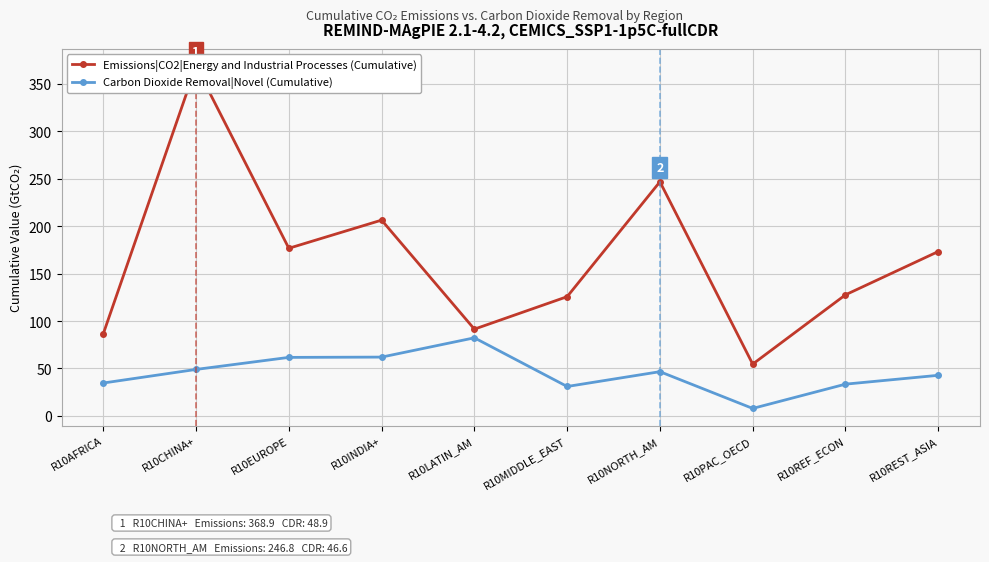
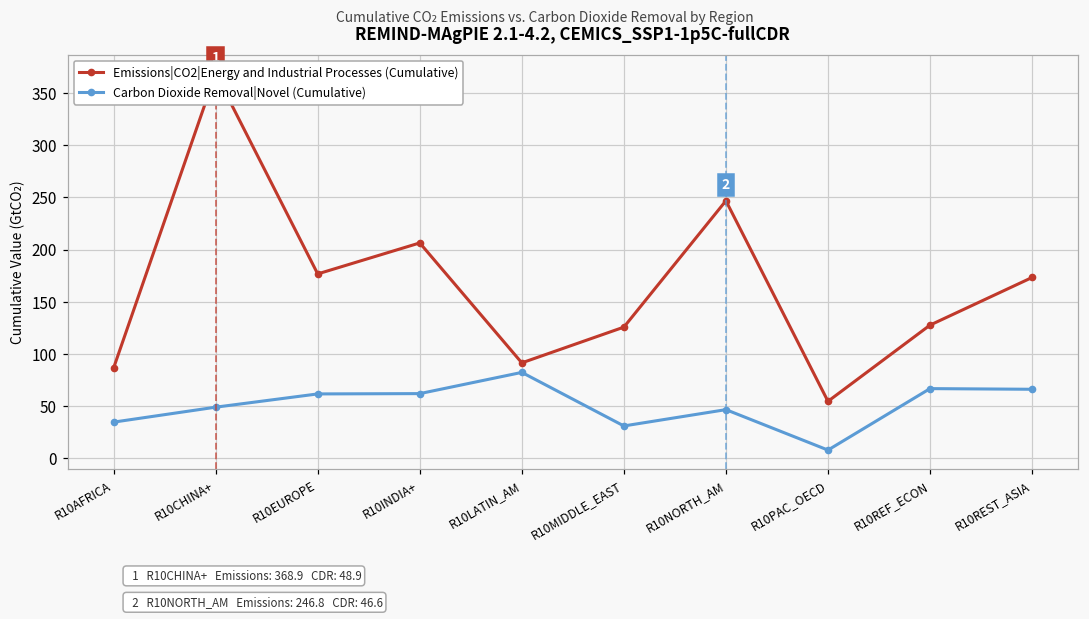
  {
    "Emissions|CO2|Energy and Industrial Processes (Cumulative)": {
      "R10AFRICA": 90,
      "R10EUROPE": 180,
      "R10INDIA+": 210,
      "R10LATIN_AM": 90,
      "R10MIDDLE_EAST": 130,
      "R10PAC_OECD": 50,
      "R10REF_ECON": 130,
      "R10REST_ASIA": 170
    },
    "Carbon Dioxide Removal|Novel (Cumulative)": {
      "R10AFRICA": 30,
      "R10CHINA+": 50,
      "R10EUROPE": 60,
      "R10INDIA+": 60,
      "R10LATIN_AM": 80,
      "R10MIDDLE_EAST": 30,
      "R10NORTH_AM": 50,
      "R10PAC_OECD": 10,
-     "R10REF_ECON": 30,
-     "R10REST_ASIA": 40
+     "R10REF_ECON": 70,
+     "R10REST_ASIA": 70
    }
  }
